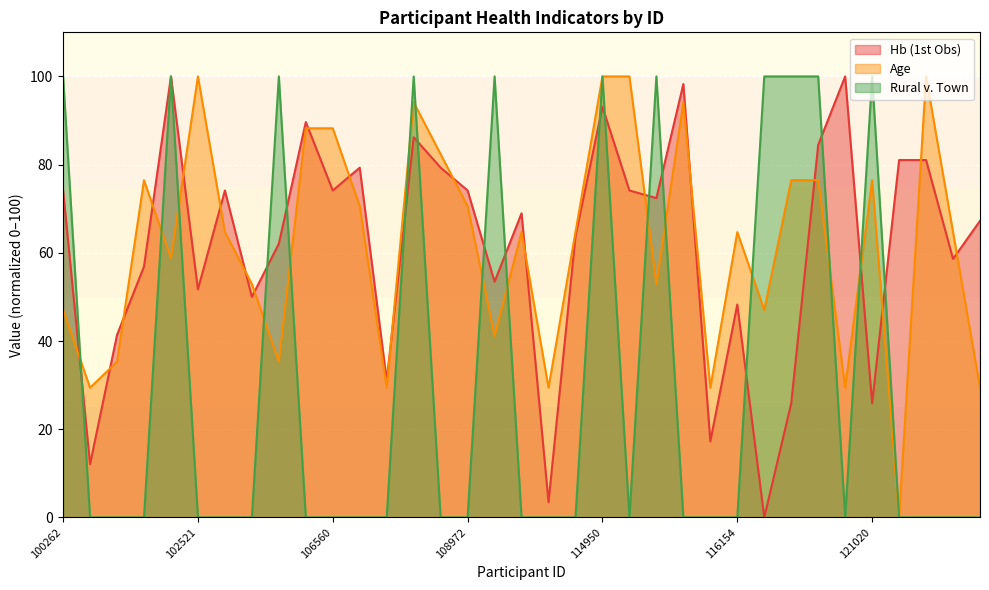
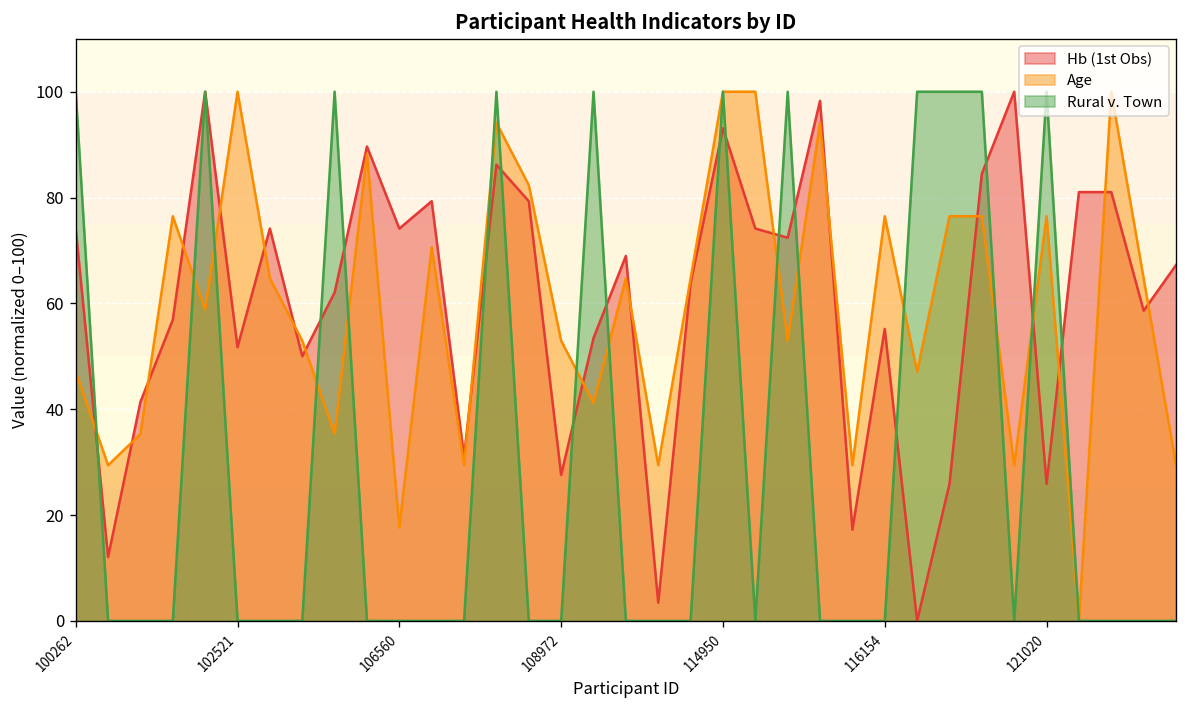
  {
    "Hb (1st Obs)": {
      "100262": 74,
      "102521": 52,
      "106560": 74,
-     "108972": 74,
+     "108972": 28,
      "114950": 93,
-     "116154": 48,
+     "116154": 55,
      "121020": 26
    },
    "Age": {
      "100262": 47,
      "102521": 100,
-     "106560": 88,
-     "108972": 71,
-     "116154": 65,
+     "106560": 18,
+     "108972": 53,
+     "116154": 76,
      "121020": 76
    },
    "Rural v. Town": {
      "100262": 100,
      "102521": 0,
      "106560": 0,
      "108972": 0,
      "116154": 0
    }
  }
